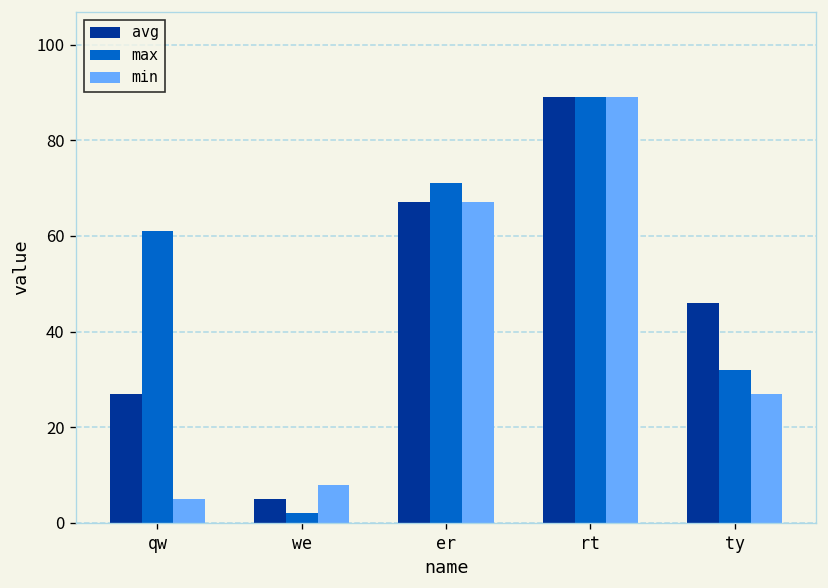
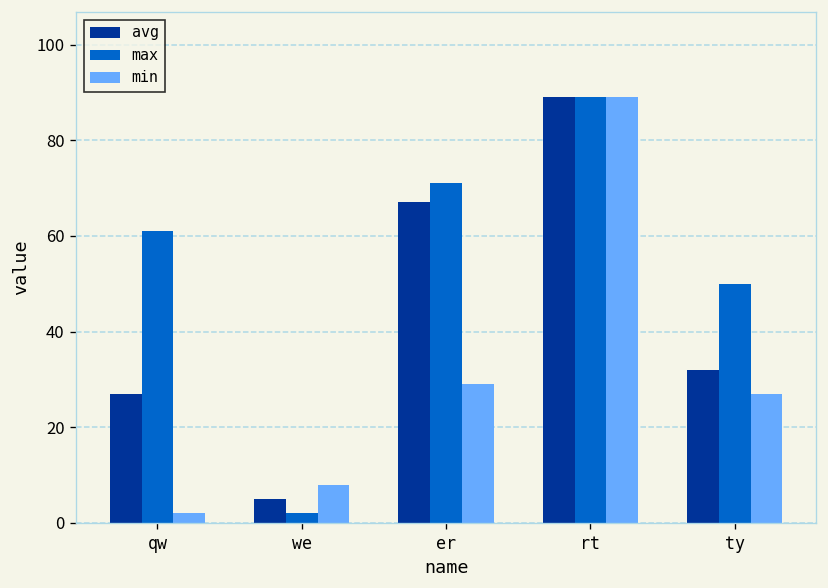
  {
    "avg": {
      "qw": 27,
      "we": 5,
      "er": 67,
      "rt": 89,
-     "ty": 46
+     "ty": 32
    },
    "max": {
      "qw": 61,
      "we": 2,
      "er": 71,
      "rt": 89,
-     "ty": 32
+     "ty": 50
    },
    "min": {
-     "qw": 5,
+     "qw": 2,
      "we": 8,
-     "er": 67,
+     "er": 29,
      "rt": 89,
      "ty": 27
    }
  }
